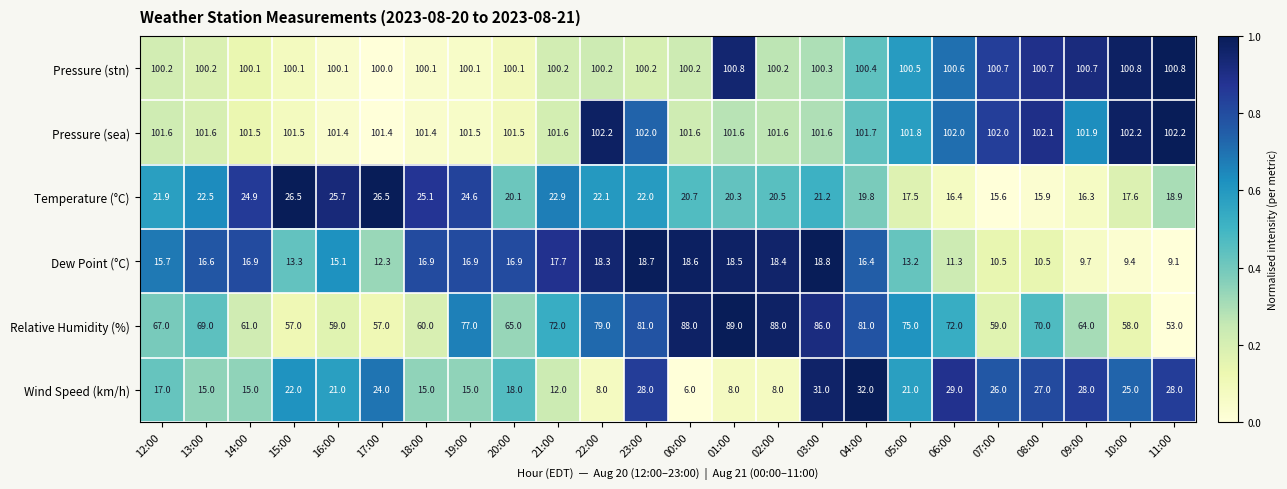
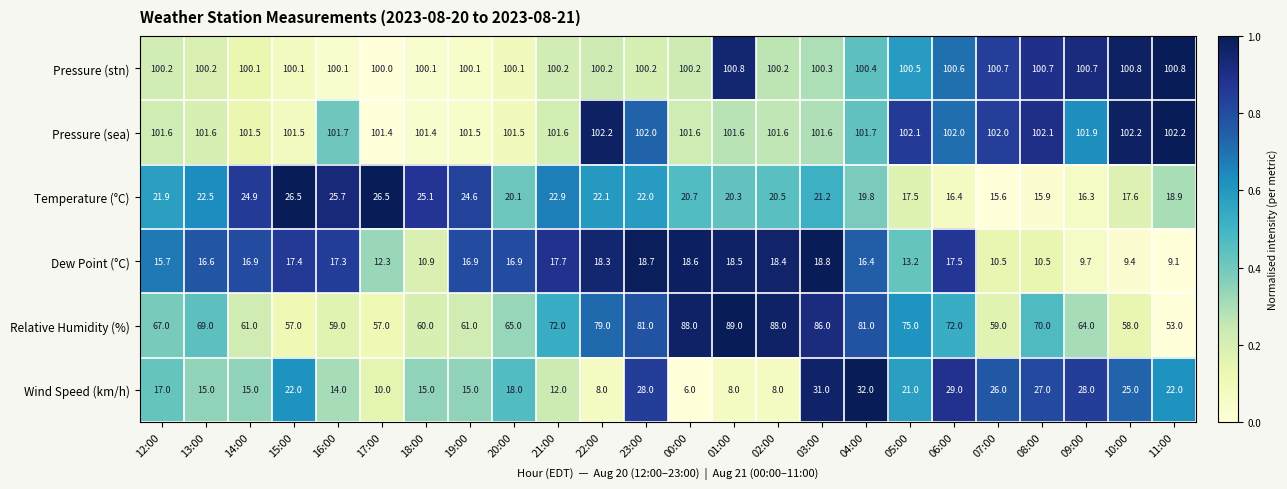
  {
    "Pressure (stn)": {
      "12:00": 100.2,
      "13:00": 100.2,
      "14:00": 100.1,
      "15:00": 100.1,
      "16:00": 100.1,
      "17:00": 100.0,
      "18:00": 100.1,
      "19:00": 100.1,
      "20:00": 100.1,
      "21:00": 100.2,
      "22:00": 100.2,
      "23:00": 100.2,
      "00:00": 100.2,
      "01:00": 100.8,
      "02:00": 100.2,
      "03:00": 100.3,
      "04:00": 100.4,
      "05:00": 100.5,
      "06:00": 100.6,
      "07:00": 100.7,
      "08:00": 100.7,
      "09:00": 100.7,
      "10:00": 100.8,
      "11:00": 100.8
    },
    "Pressure (sea)": {
      "12:00": 101.6,
      "13:00": 101.6,
      "14:00": 101.5,
      "15:00": 101.5,
-     "16:00": 101.4,
+     "16:00": 101.7,
      "17:00": 101.4,
      "18:00": 101.4,
      "19:00": 101.5,
      "20:00": 101.5,
      "21:00": 101.6,
      "22:00": 102.2,
      "23:00": 102.0,
      "00:00": 101.6,
      "01:00": 101.6,
      "02:00": 101.6,
      "03:00": 101.6,
      "04:00": 101.7,
-     "05:00": 101.8,
+     "05:00": 102.1,
      "06:00": 102.0,
      "07:00": 102.0,
      "08:00": 102.1,
      "09:00": 101.9,
      "10:00": 102.2,
      "11:00": 102.2
    },
    "Temperature (°C)": {
      "12:00": 21.9,
      "13:00": 22.5,
      "14:00": 24.9,
      "15:00": 26.5,
      "16:00": 25.7,
      "17:00": 26.5,
      "18:00": 25.1,
      "19:00": 24.6,
      "20:00": 20.1,
      "21:00": 22.9,
      "22:00": 22.1,
      "23:00": 22.0,
      "00:00": 20.7,
      "01:00": 20.3,
      "02:00": 20.5,
      "03:00": 21.2,
      "04:00": 19.8,
      "05:00": 17.5,
      "06:00": 16.4,
      "07:00": 15.6,
      "08:00": 15.9,
      "09:00": 16.3,
      "10:00": 17.6,
      "11:00": 18.9
    },
    "Dew Point (°C)": {
      "12:00": 15.7,
      "13:00": 16.6,
      "14:00": 16.9,
-     "15:00": 13.3,
-     "16:00": 15.1,
+     "15:00": 17.4,
+     "16:00": 17.3,
      "17:00": 12.3,
-     "18:00": 16.9,
+     "18:00": 10.9,
      "19:00": 16.9,
      "20:00": 16.9,
      "21:00": 17.7,
      "22:00": 18.3,
      "23:00": 18.7,
      "00:00": 18.6,
      "01:00": 18.5,
      "02:00": 18.4,
      "03:00": 18.8,
      "04:00": 16.4,
      "05:00": 13.2,
-     "06:00": 11.3,
+     "06:00": 17.5,
      "07:00": 10.5,
      "08:00": 10.5,
      "09:00": 9.7,
      "10:00": 9.4,
      "11:00": 9.1
    },
    "Relative Humidity (%)": {
      "12:00": 67.0,
      "13:00": 69.0,
      "14:00": 61.0,
      "15:00": 57.0,
      "16:00": 59.0,
      "17:00": 57.0,
      "18:00": 60.0,
-     "19:00": 77.0,
+     "19:00": 61.0,
      "20:00": 65.0,
      "21:00": 72.0,
      "22:00": 79.0,
      "23:00": 81.0,
      "00:00": 88.0,
      "01:00": 89.0,
      "02:00": 88.0,
      "03:00": 86.0,
      "04:00": 81.0,
      "05:00": 75.0,
      "06:00": 72.0,
      "07:00": 59.0,
      "08:00": 70.0,
      "09:00": 64.0,
      "10:00": 58.0,
      "11:00": 53.0
    },
    "Wind Speed (km/h)": {
      "12:00": 17.0,
      "13:00": 15.0,
      "14:00": 15.0,
      "15:00": 22.0,
-     "16:00": 21.0,
-     "17:00": 24.0,
+     "16:00": 14.0,
+     "17:00": 10.0,
      "18:00": 15.0,
      "19:00": 15.0,
      "20:00": 18.0,
      "21:00": 12.0,
      "22:00": 8.0,
      "23:00": 28.0,
      "00:00": 6.0,
      "01:00": 8.0,
      "02:00": 8.0,
      "03:00": 31.0,
      "04:00": 32.0,
      "05:00": 21.0,
      "06:00": 29.0,
      "07:00": 26.0,
      "08:00": 27.0,
      "09:00": 28.0,
      "10:00": 25.0,
-     "11:00": 28.0
+     "11:00": 22.0
    }
  }
